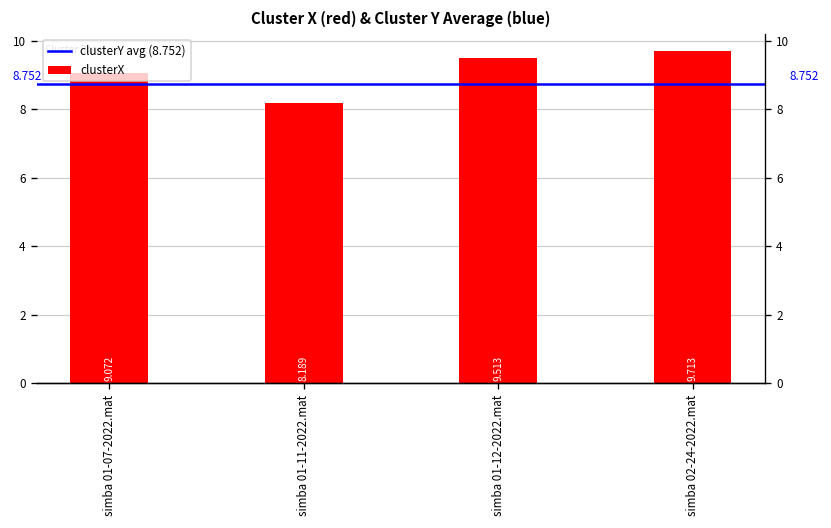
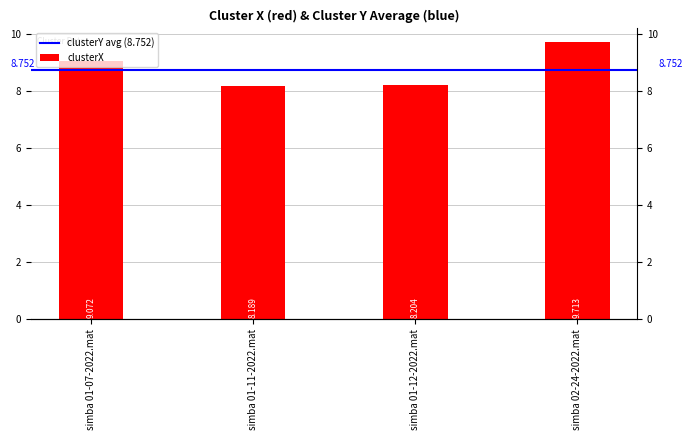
  {
    "simba 01-11-2022.mat": 8.189,
-   "simba 01-12-2022.mat": 9.513,
+   "simba 01-12-2022.mat": 8.204,
    "simba 02-24-2022.mat": 9.713
  }
